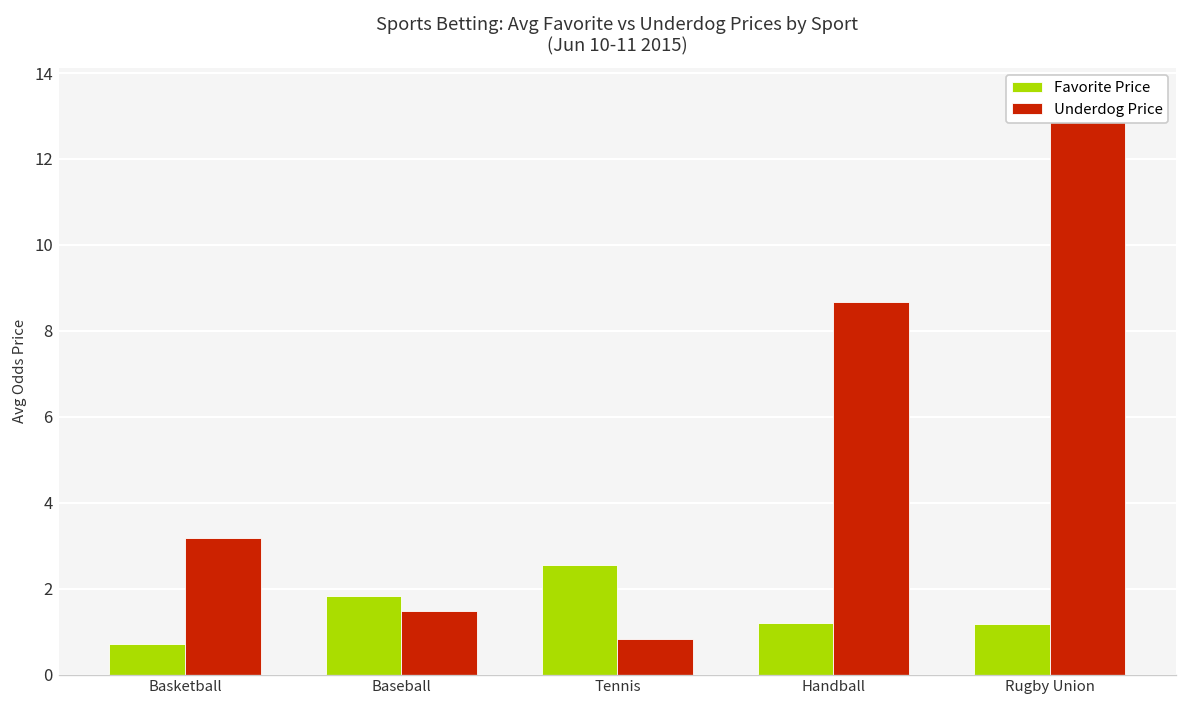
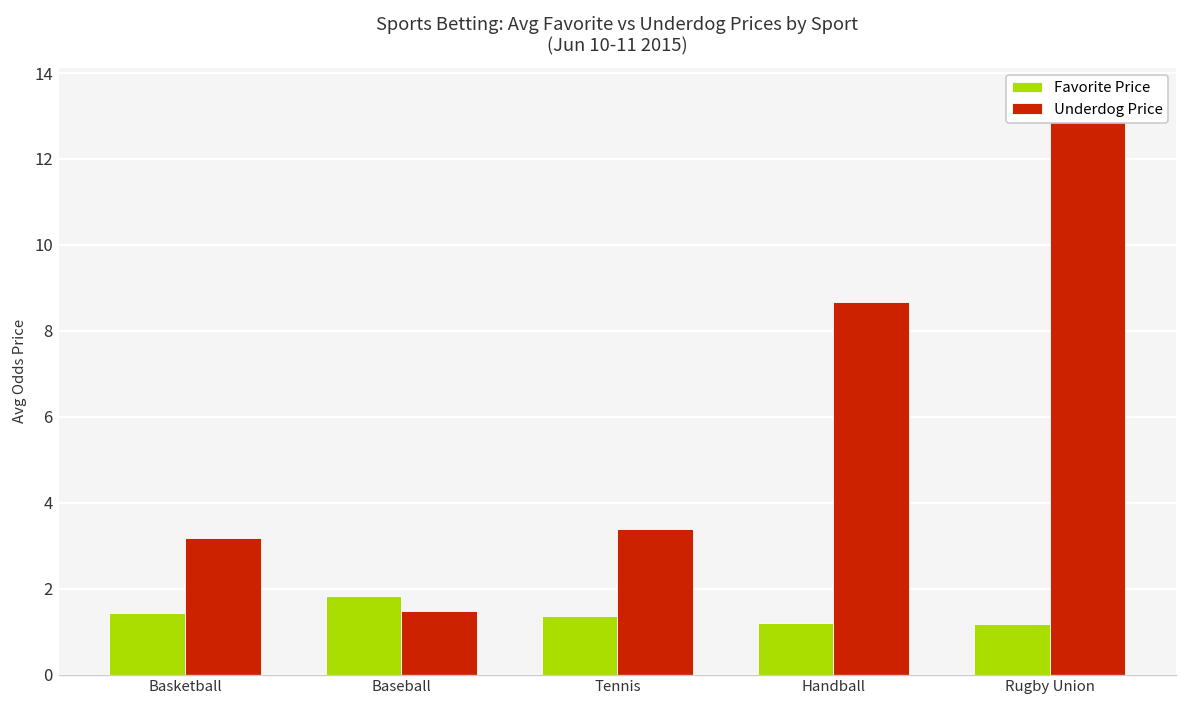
  {
    "Favorite Price": {
-     "Basketball": 0.7,
+     "Basketball": 1.4,
      "Baseball": 1.8,
-     "Tennis": 2.5,
+     "Tennis": 1.4,
      "Handball": 1.2,
      "Rugby Union": 1.2
    },
    "Underdog Price": {
      "Basketball": 3.2,
      "Baseball": 1.5,
-     "Tennis": 0.8,
+     "Tennis": 3.4,
      "Handball": 8.7
    }
  }
